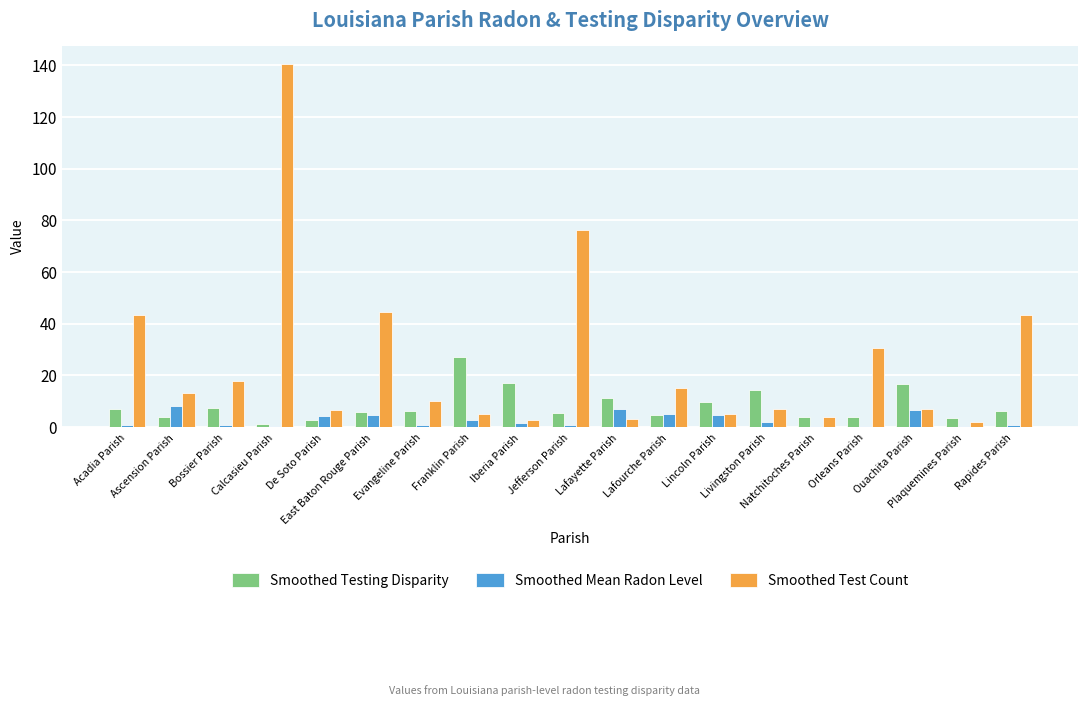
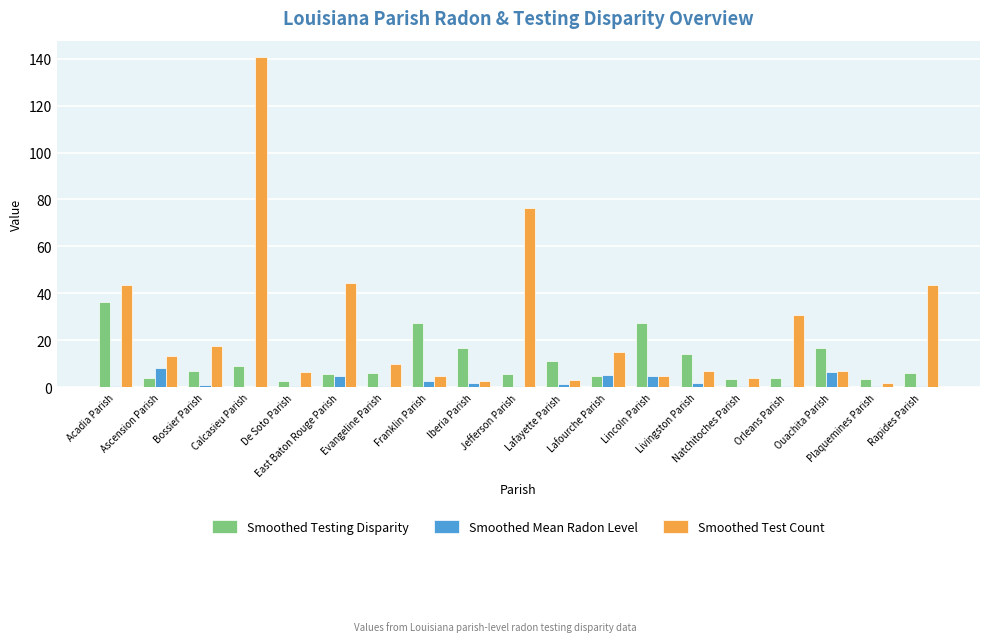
  {
    "Smoothed Testing Disparity": {
-     "Acadia Parish": 7,
+     "Acadia Parish": 36,
      "Ascension Parish": 4,
      "Bossier Parish": 7,
-     "Calcasieu Parish": 1,
+     "Calcasieu Parish": 9,
      "De Soto Parish": 3,
      "East Baton Rouge Parish": 6,
      "Evangeline Parish": 6,
      "Franklin Parish": 27,
      "Iberia Parish": 17,
      "Jefferson Parish": 6,
      "Lafayette Parish": 11,
      "Lafourche Parish": 5,
-     "Lincoln Parish": 10,
+     "Lincoln Parish": 28,
      "Livingston Parish": 14,
      "Natchitoches Parish": 4,
      "Orleans Parish": 4,
      "Ouachita Parish": 17,
      "Plaquemines Parish": 3,
      "Rapides Parish": 6
    },
    "Smoothed Mean Radon Level": {
      "Ascension Parish": 8,
-     "De Soto Parish": 4,
+     "De Soto Parish": 0,
      "East Baton Rouge Parish": 5,
      "Franklin Parish": 3,
      "Iberia Parish": 2,
-     "Lafayette Parish": 7,
+     "Lafayette Parish": 1,
      "Lafourche Parish": 5,
      "Lincoln Parish": 5,
      "Livingston Parish": 2,
      "Ouachita Parish": 6
    },
    "Smoothed Test Count": {
      "Acadia Parish": 43,
      "Ascension Parish": 13,
      "Bossier Parish": 18,
      "Calcasieu Parish": 141,
      "De Soto Parish": 7,
      "East Baton Rouge Parish": 44,
      "Evangeline Parish": 10,
      "Franklin Parish": 5,
      "Iberia Parish": 3,
      "Jefferson Parish": 76,
      "Lafayette Parish": 3,
      "Lafourche Parish": 15,
      "Lincoln Parish": 5,
      "Livingston Parish": 7,
      "Natchitoches Parish": 4,
      "Orleans Parish": 31,
      "Ouachita Parish": 7,
      "Plaquemines Parish": 2,
      "Rapides Parish": 43
    }
  }
